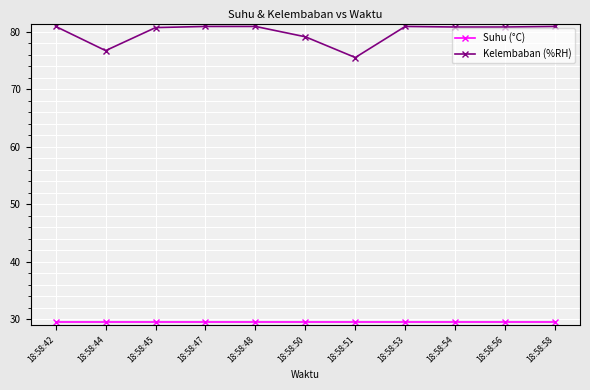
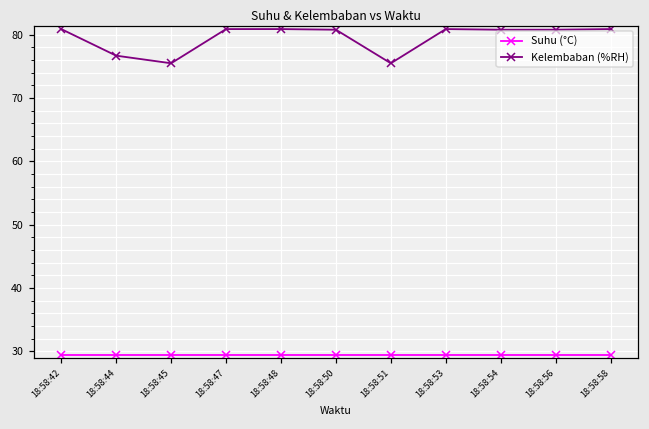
  {
    "Suhu (°C)": {
      "18:58:42": 30,
      "18:58:44": 30,
      "18:58:45": 30,
      "18:58:47": 30,
      "18:58:48": 30,
      "18:58:50": 30,
      "18:58:51": 30,
      "18:58:53": 30,
      "18:58:54": 30,
      "18:58:56": 30,
      "18:58:58": 30
    },
    "Kelembaban (%RH)": {
      "18:58:42": 81,
      "18:58:44": 77,
-     "18:58:45": 81,
+     "18:58:45": 76,
      "18:58:47": 81,
      "18:58:48": 81,
-     "18:58:50": 79,
+     "18:58:50": 81,
      "18:58:51": 76,
      "18:58:53": 81,
      "18:58:54": 81,
      "18:58:56": 81,
      "18:58:58": 81
    }
  }
